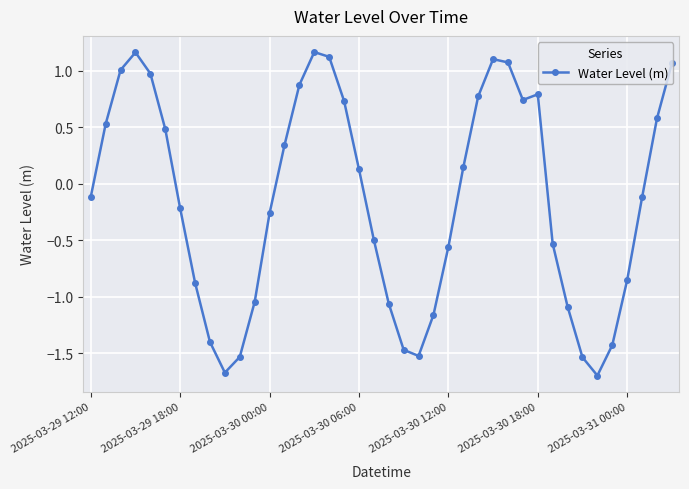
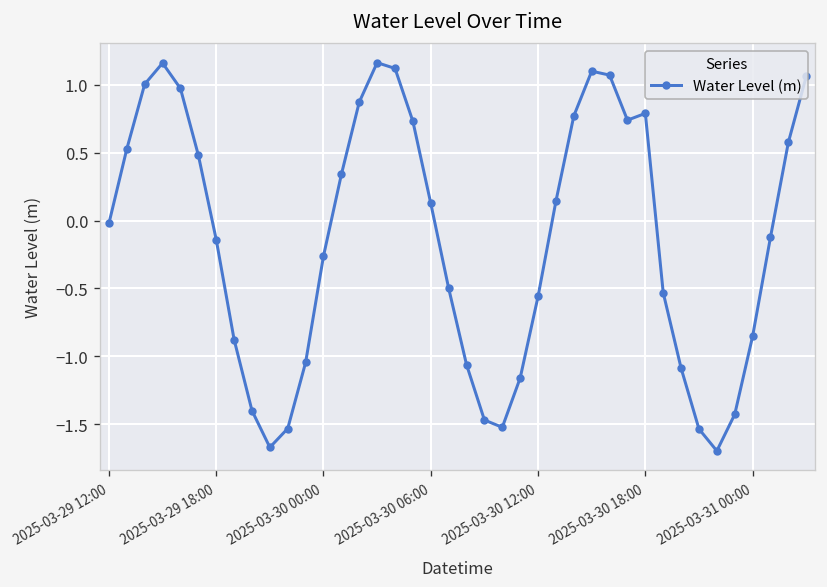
  {
-   "2025-03-29 12:00": -0.12,
-   "2025-03-29 18:00": -0.22,
+   "2025-03-29 12:00": -0.02,
+   "2025-03-29 18:00": -0.14,
    "2025-03-30 00:00": -0.26,
    "2025-03-30 06:00": 0.13,
    "2025-03-30 12:00": -0.56,
    "2025-03-30 18:00": 0.79,
    "2025-03-31 00:00": -0.85
  }
